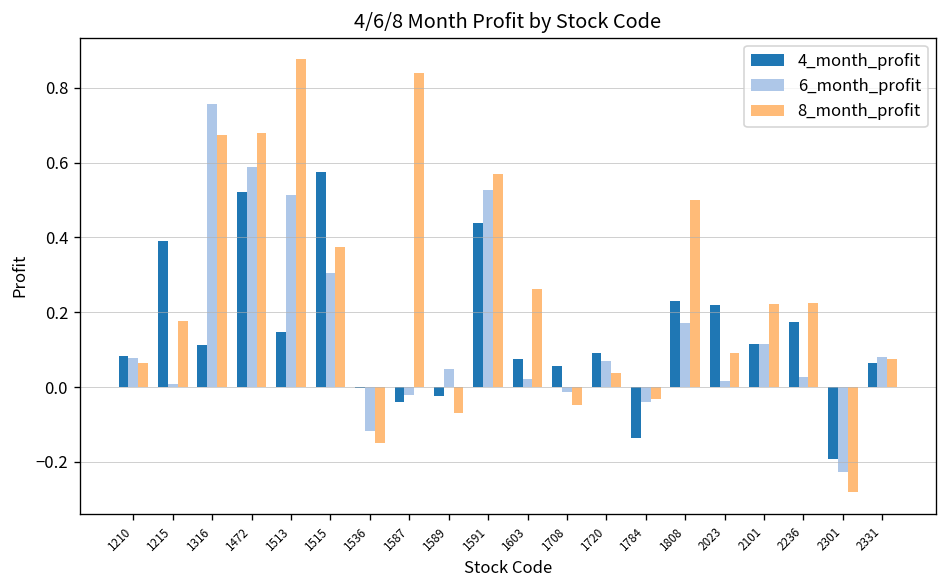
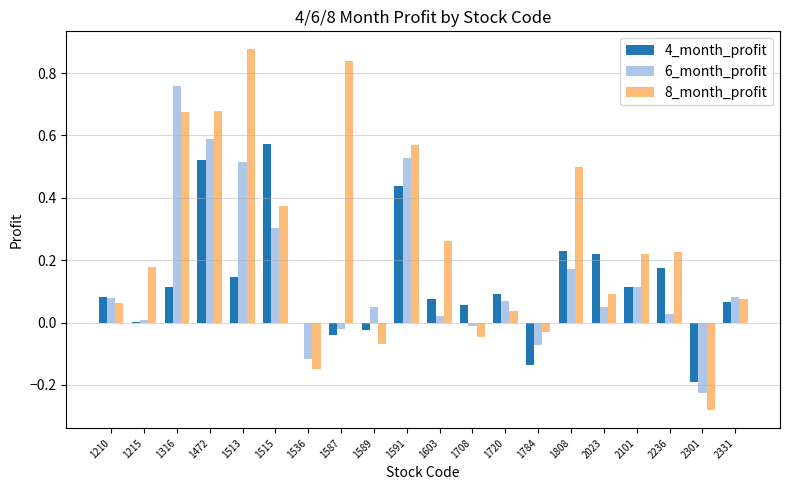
  {
    "4_month_profit": {
      "1210": 0.08,
-     "1215": 0.39,
+     "1215": 0.00,
      "1316": 0.11,
      "1472": 0.52,
      "1513": 0.15,
      "1515": 0.57,
      "1587": -0.04,
      "1589": -0.03,
      "1591": 0.44,
      "1603": 0.08,
      "1708": 0.06,
      "1720": 0.09,
      "1784": -0.14,
      "1808": 0.23,
      "2023": 0.22,
      "2101": 0.12,
      "2236": 0.17,
      "2301": -0.19,
      "2331": 0.06
    },
    "6_month_profit": {
      "1210": 0.08,
      "1215": 0.01,
      "1316": 0.76,
      "1472": 0.59,
      "1513": 0.51,
      "1515": 0.30,
      "1536": -0.12,
      "1587": -0.02,
      "1589": 0.05,
      "1591": 0.53,
      "1603": 0.02,
      "1708": -0.01,
      "1720": 0.07,
-     "1784": -0.04,
+     "1784": -0.07,
      "1808": 0.17,
-     "2023": 0.01,
+     "2023": 0.05,
      "2101": 0.11,
      "2236": 0.03,
      "2301": -0.23,
      "2331": 0.08
    },
    "8_month_profit": {
      "1210": 0.06,
      "1215": 0.18,
      "1316": 0.67,
      "1472": 0.68,
      "1513": 0.88,
      "1515": 0.37,
      "1536": -0.15,
      "1587": 0.84,
      "1589": -0.07,
      "1591": 0.57,
      "1603": 0.26,
      "1708": -0.05,
      "1720": 0.04,
      "1784": -0.03,
      "1808": 0.50,
      "2023": 0.09,
      "2101": 0.22,
      "2236": 0.22,
      "2301": -0.28,
      "2331": 0.07
    }
  }
